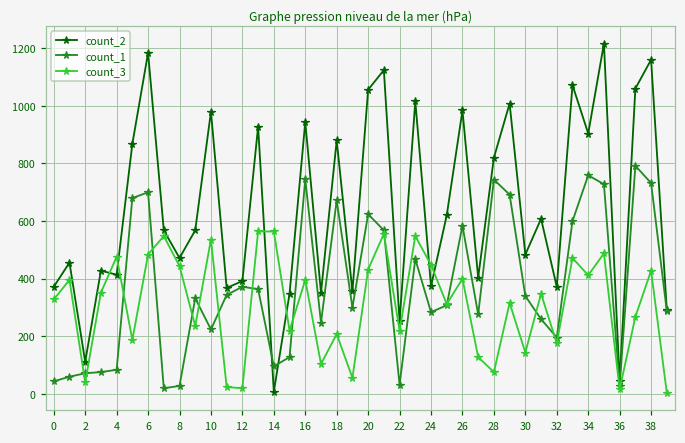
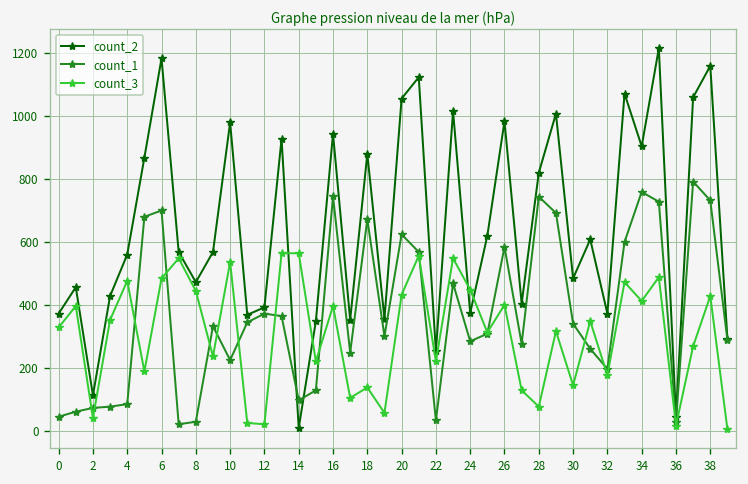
  {
    "count_2": {
      "0": 370,
      "2": 110,
-     "4": 410,
+     "4": 560,
      "6": 1180,
      "8": 470,
      "10": 980,
      "12": 390,
      "14": 10,
      "16": 940,
      "18": 880,
      "20": 1060,
      "22": 250,
      "24": 370,
      "26": 980,
      "28": 820,
      "30": 480,
      "32": 370,
      "34": 900,
      "36": 40,
      "38": 1160
    },
    "count_1": {
      "0": 40,
      "2": 70,
      "4": 80,
      "6": 700,
      "8": 30,
      "10": 220,
      "12": 370,
      "14": 100,
      "16": 750,
      "18": 670,
      "20": 620,
      "22": 30,
      "24": 280,
      "26": 580,
      "28": 740,
      "30": 340,
      "32": 200,
      "34": 760,
      "36": 30,
      "38": 730
    },
    "count_3": {
      "0": 330,
      "2": 40,
      "4": 480,
      "6": 480,
      "8": 440,
      "10": 540,
      "12": 20,
      "14": 560,
      "16": 400,
-     "18": 210,
+     "18": 140,
      "20": 430,
      "22": 220,
      "24": 450,
      "26": 400,
      "28": 80,
      "30": 140,
      "32": 180,
      "34": 410,
      "36": 20,
      "38": 430
    }
  }
